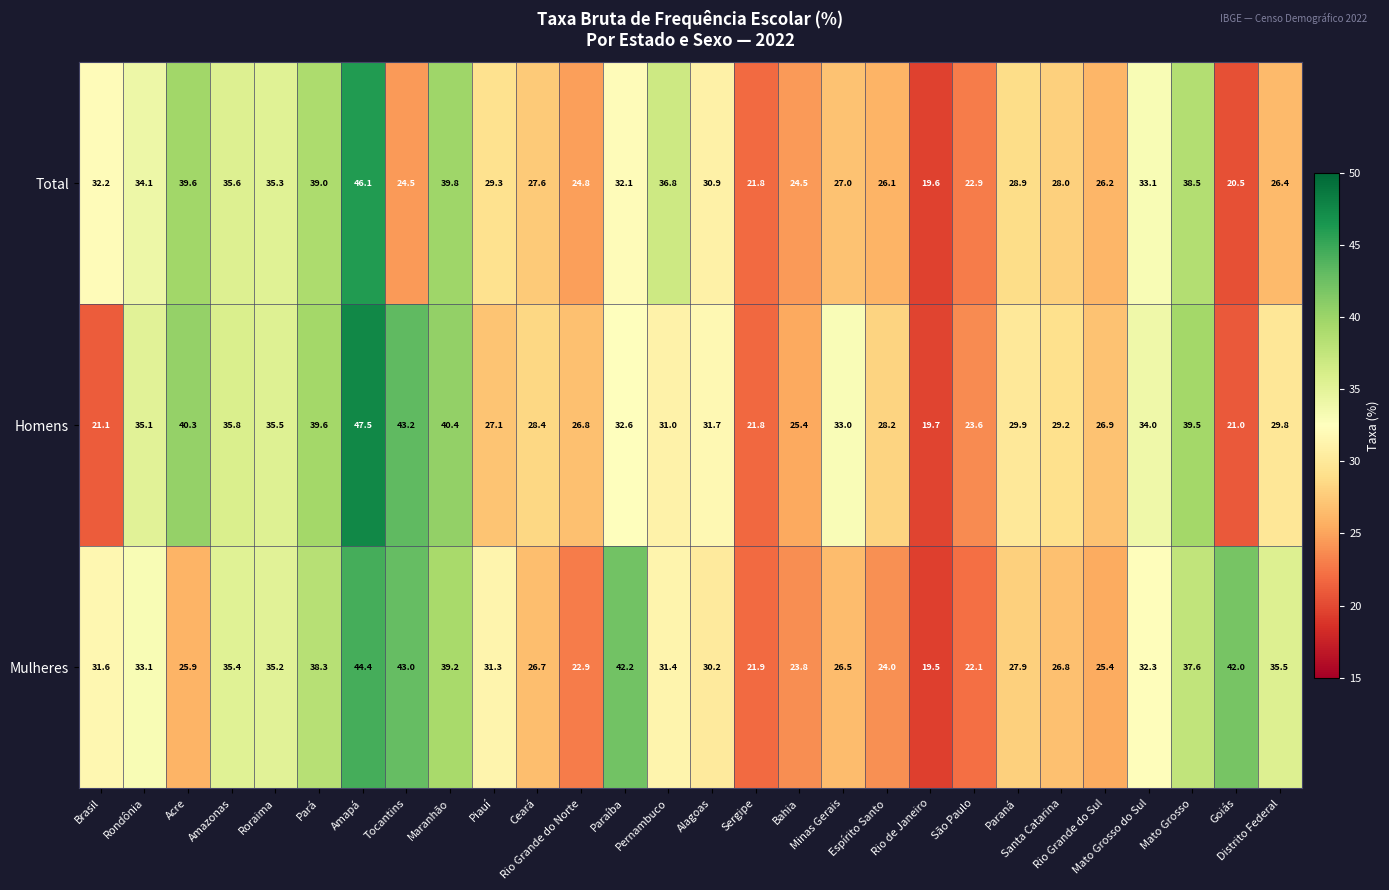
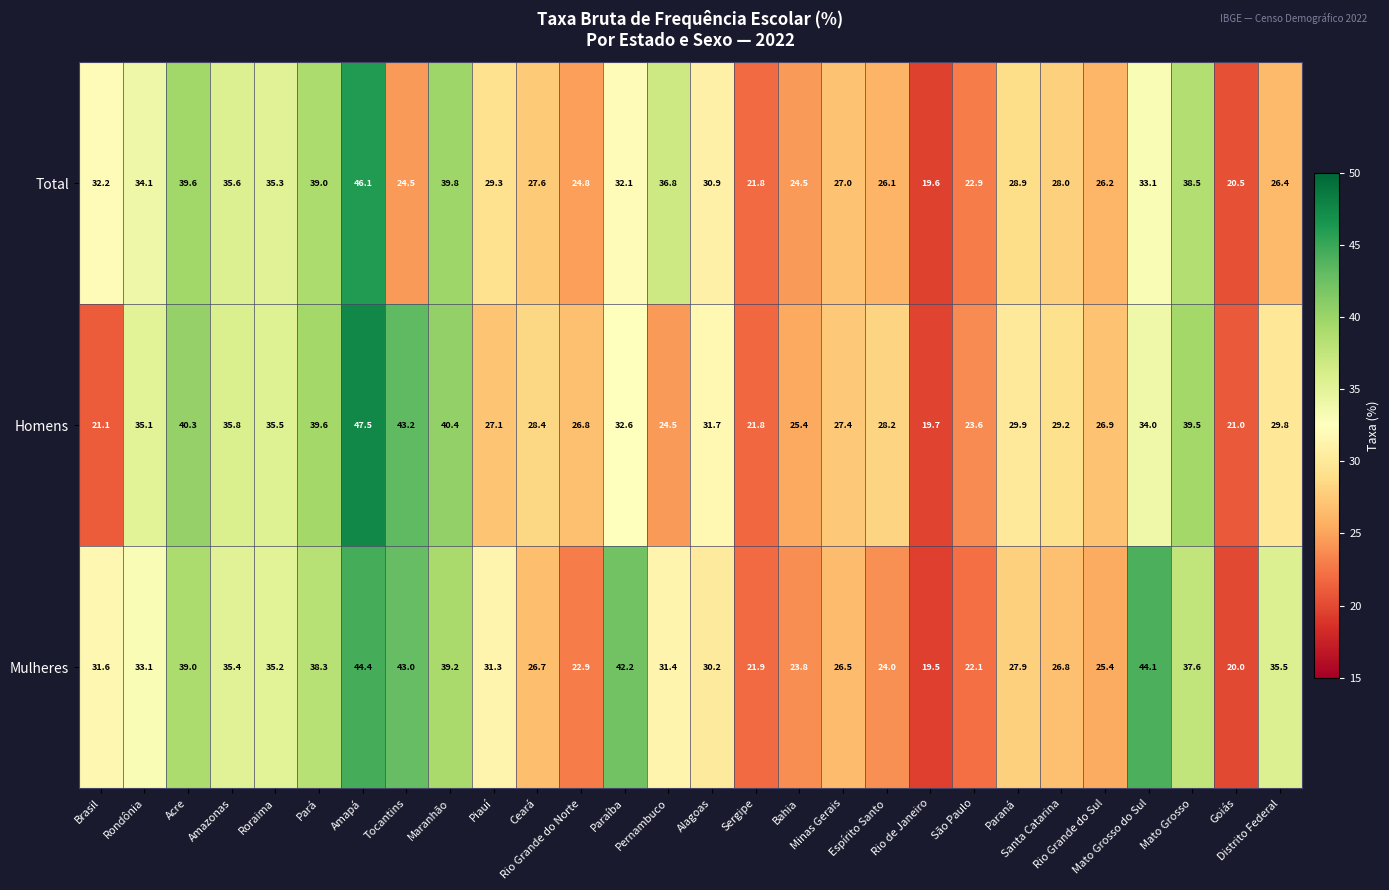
  {
    "Total": {
      "Brasil": 32.2,
      "Rondônia": 34.1,
      "Acre": 39.6,
      "Amazonas": 35.6,
      "Roraima": 35.3,
      "Pará": 39.0,
      "Amapá": 46.1,
      "Tocantins": 24.5,
      "Maranhão": 39.8,
      "Piauí": 29.3,
      "Ceará": 27.6,
      "Rio Grande do Norte": 24.8,
      "Paraíba": 32.1,
      "Pernambuco": 36.8,
      "Alagoas": 30.9,
      "Sergipe": 21.8,
      "Bahia": 24.5,
      "Minas Gerais": 27.0,
      "Espírito Santo": 26.1,
      "Rio de Janeiro": 19.6,
      "São Paulo": 22.9,
      "Paraná": 28.9,
      "Santa Catarina": 28.0,
      "Rio Grande do Sul": 26.2,
      "Mato Grosso do Sul": 33.1,
      "Mato Grosso": 38.5,
      "Goiás": 20.5,
      "Distrito Federal": 26.4
    },
    "Homens": {
      "Brasil": 21.1,
      "Rondônia": 35.1,
      "Acre": 40.3,
      "Amazonas": 35.8,
      "Roraima": 35.5,
      "Pará": 39.6,
      "Amapá": 47.5,
      "Tocantins": 43.2,
      "Maranhão": 40.4,
      "Piauí": 27.1,
      "Ceará": 28.4,
      "Rio Grande do Norte": 26.8,
      "Paraíba": 32.6,
-     "Pernambuco": 31.0,
+     "Pernambuco": 24.5,
      "Alagoas": 31.7,
      "Sergipe": 21.8,
      "Bahia": 25.4,
-     "Minas Gerais": 33.0,
+     "Minas Gerais": 27.4,
      "Espírito Santo": 28.2,
      "Rio de Janeiro": 19.7,
      "São Paulo": 23.6,
      "Paraná": 29.9,
      "Santa Catarina": 29.2,
      "Rio Grande do Sul": 26.9,
      "Mato Grosso do Sul": 34.0,
      "Mato Grosso": 39.5,
      "Goiás": 21.0,
      "Distrito Federal": 29.8
    },
    "Mulheres": {
      "Brasil": 31.6,
      "Rondônia": 33.1,
-     "Acre": 25.9,
+     "Acre": 39.0,
      "Amazonas": 35.4,
      "Roraima": 35.2,
      "Pará": 38.3,
      "Amapá": 44.4,
      "Tocantins": 43.0,
      "Maranhão": 39.2,
      "Piauí": 31.3,
      "Ceará": 26.7,
      "Rio Grande do Norte": 22.9,
      "Paraíba": 42.2,
      "Pernambuco": 31.4,
      "Alagoas": 30.2,
      "Sergipe": 21.9,
      "Bahia": 23.8,
      "Minas Gerais": 26.5,
      "Espírito Santo": 24.0,
      "Rio de Janeiro": 19.5,
      "São Paulo": 22.1,
      "Paraná": 27.9,
      "Santa Catarina": 26.8,
      "Rio Grande do Sul": 25.4,
-     "Mato Grosso do Sul": 32.3,
+     "Mato Grosso do Sul": 44.1,
      "Mato Grosso": 37.6,
-     "Goiás": 42.0,
+     "Goiás": 20.0,
      "Distrito Federal": 35.5
    }
  }
